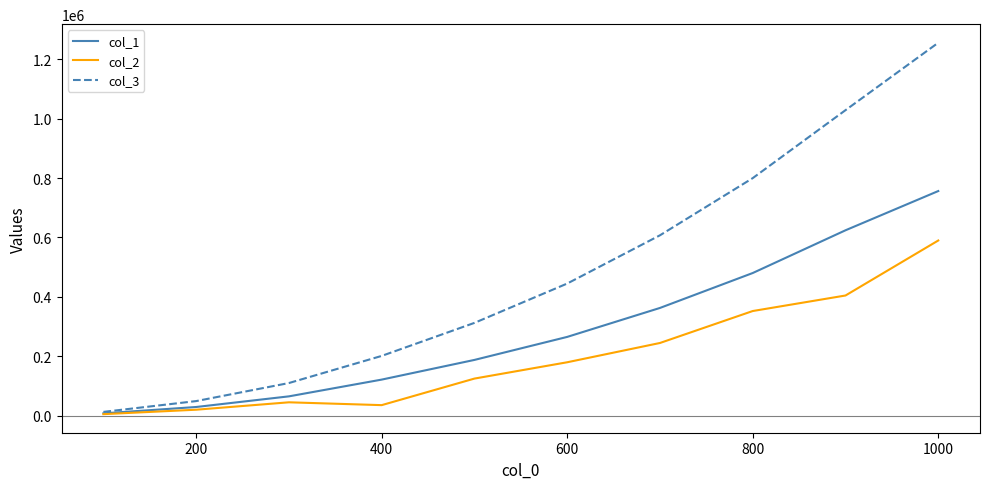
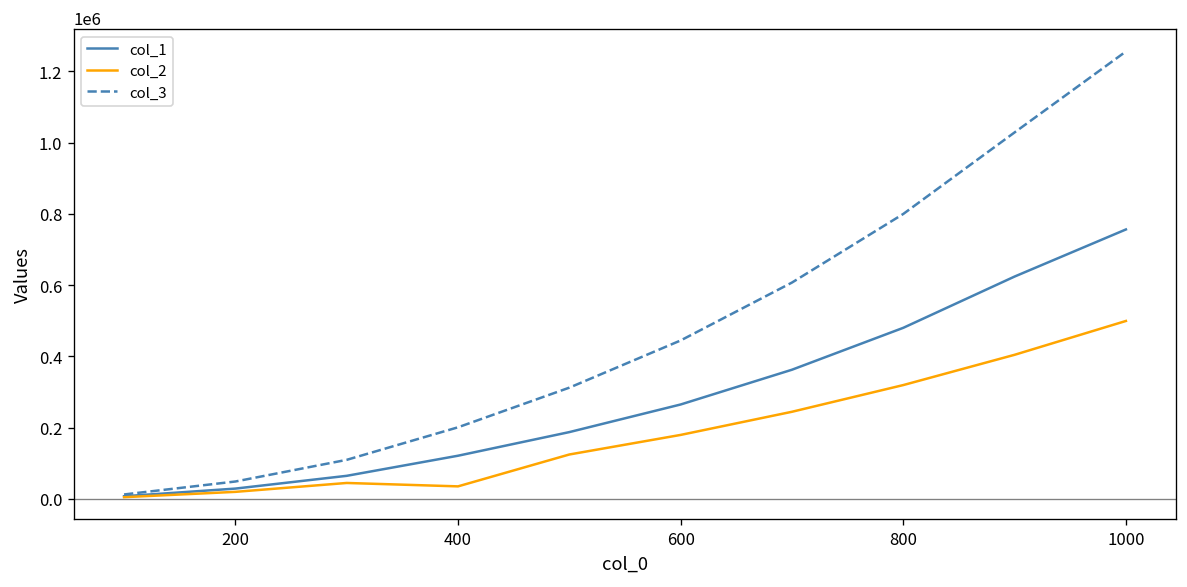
  {
    "col_2": {
      "200": 20000,
      "400": 40000,
      "600": 180000,
-     "800": 350000,
-     "1000": 590000
+     "800": 320000,
+     "1000": 500000
    }
  }
